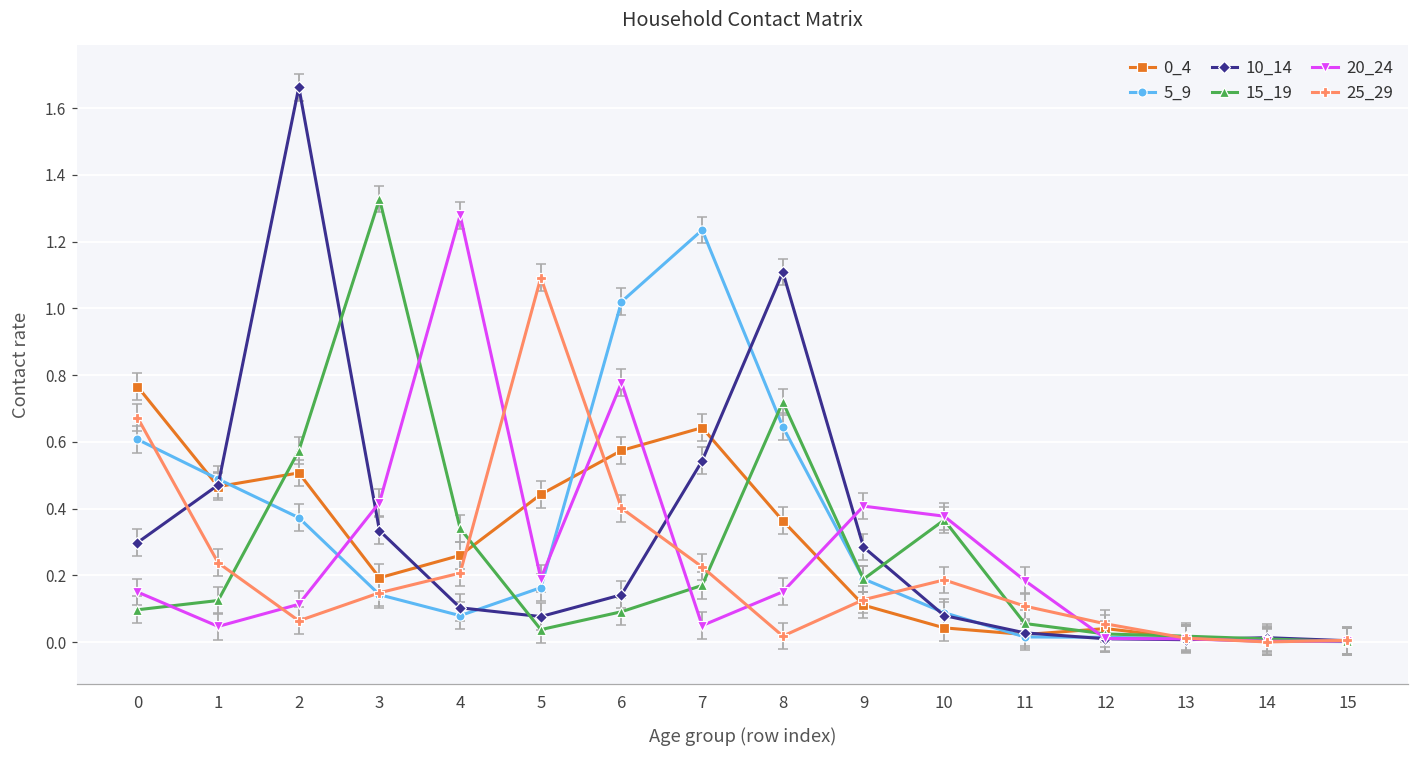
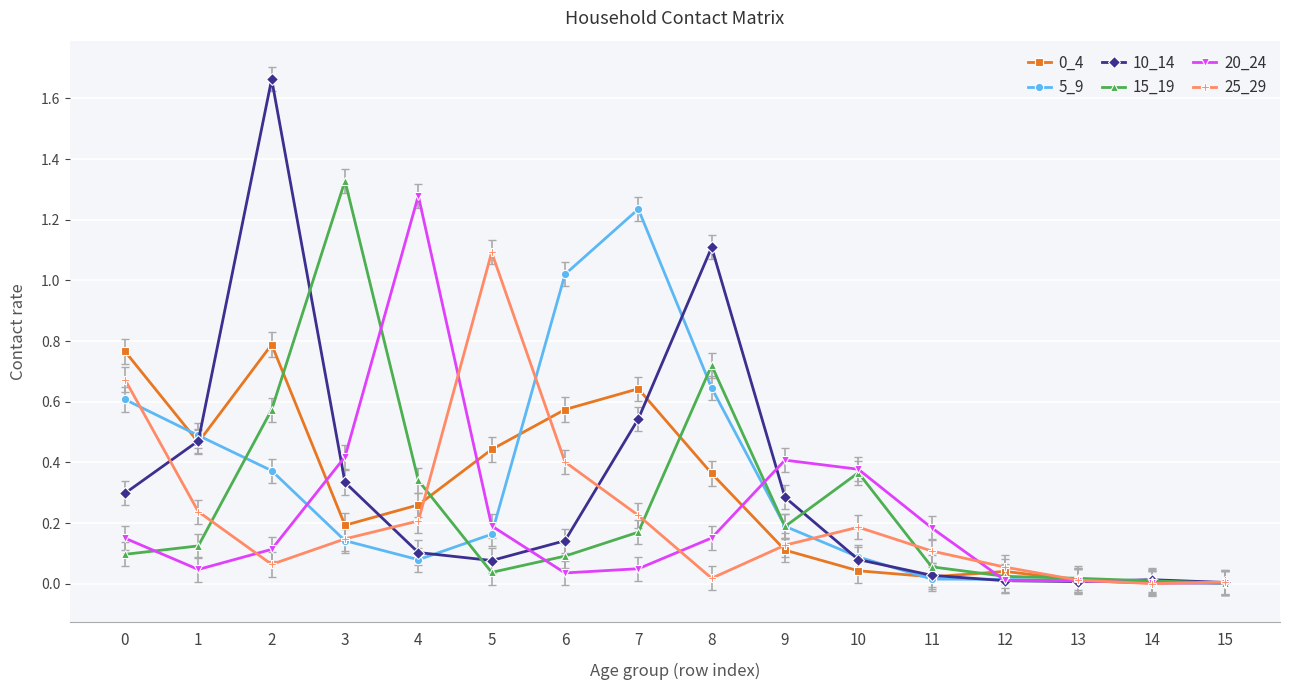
  {
    "0_4": {
      "0": 0.77,
-     "2": 0.51,
+     "2": 0.79,
      "4": 0.26,
      "5": 0.44,
      "6": 0.57,
      "7": 0.64,
      "8": 0.36,
      "9": 0.11,
      "12": 0.04
    },
    "5_9": {
      "0": 0.61,
      "1": 0.49,
      "2": 0.37,
      "4": 0.08,
      "5": 0.16,
      "6": 1.02,
      "7": 1.23,
      "8": 0.65
    },
    "10_14": {
      "0": 0.30,
      "2": 1.66,
      "3": 0.33,
      "4": 0.10,
      "6": 0.14,
      "7": 0.54,
      "8": 1.11,
      "9": 0.29
    },
    "15_19": {
      "0": 0.10,
      "1": 0.13,
      "2": 0.57,
      "3": 1.33,
      "4": 0.34,
      "6": 0.09,
      "7": 0.17,
      "8": 0.72,
      "10": 0.37,
      "12": 0.02
    },
    "20_24": {
      "0": 0.15,
      "1": 0.05,
      "2": 0.11,
      "3": 0.42,
      "4": 1.28,
      "5": 0.19,
-     "6": 0.78,
+     "6": 0.04,
      "7": 0.05,
      "8": 0.15,
      "9": 0.41,
      "10": 0.38,
      "11": 0.18
    },
    "25_29": {
      "0": 0.67,
      "1": 0.24,
      "2": 0.06,
      "4": 0.21,
      "5": 1.09,
      "6": 0.40,
      "7": 0.23,
      "8": 0.02,
      "9": 0.13,
      "10": 0.19,
      "11": 0.11
    }
  }
